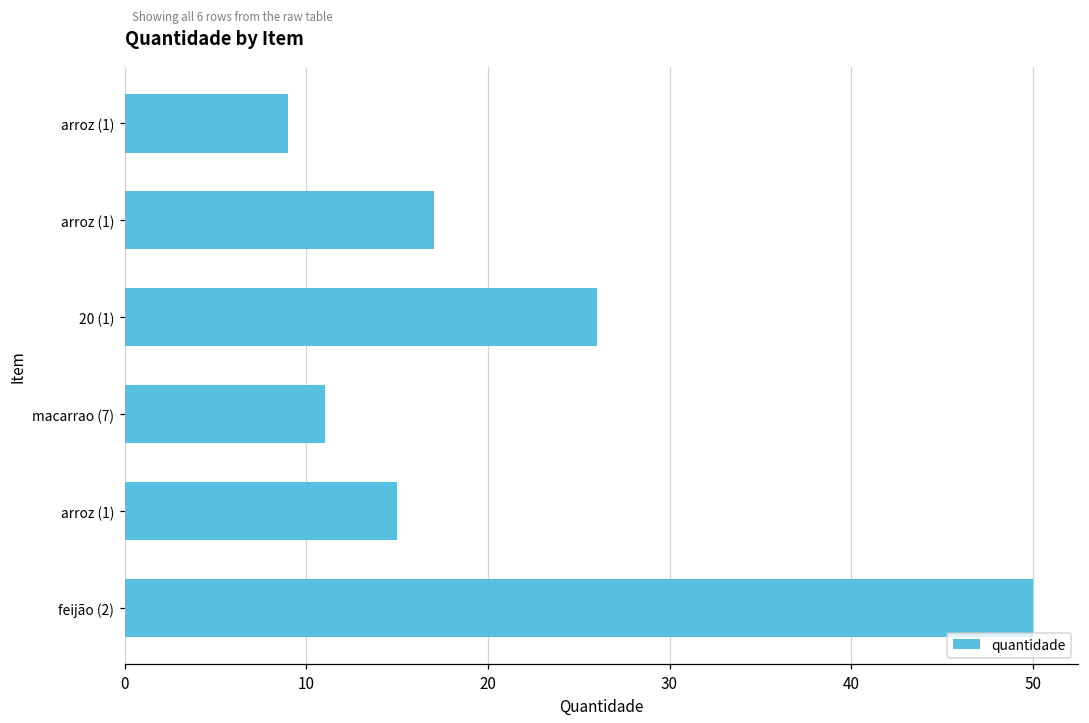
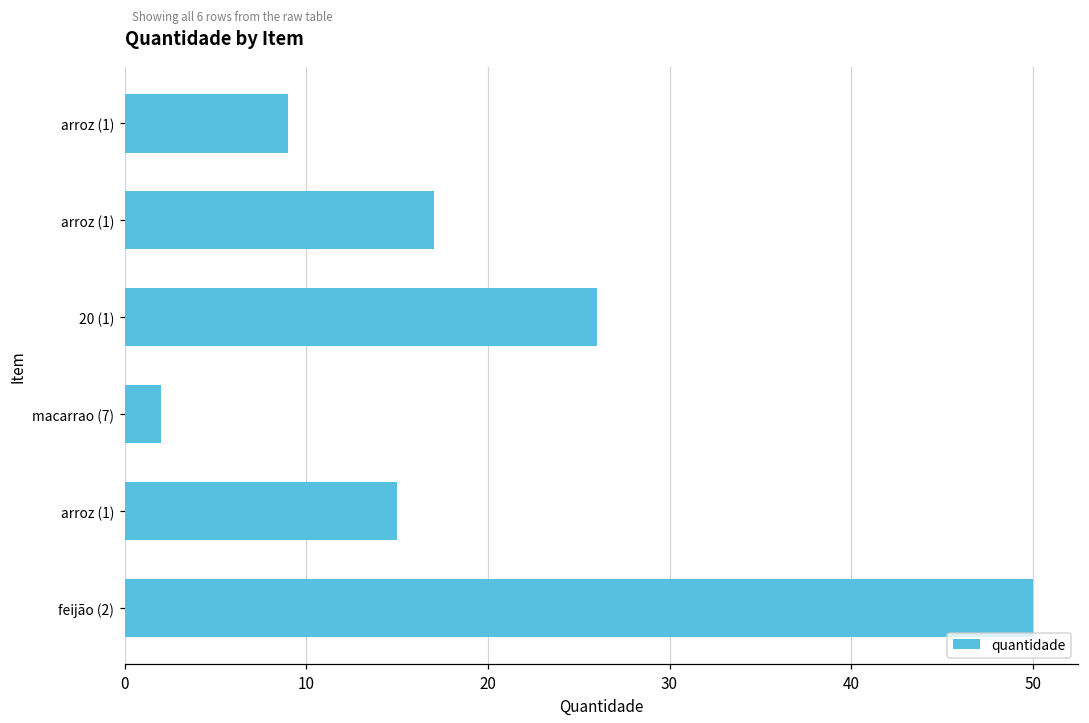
  {
    "20 (1)": 26,
-   "macarrao (7)": 11,
+   "macarrao (7)": 2,
    "feijão (2)": 50
  }
